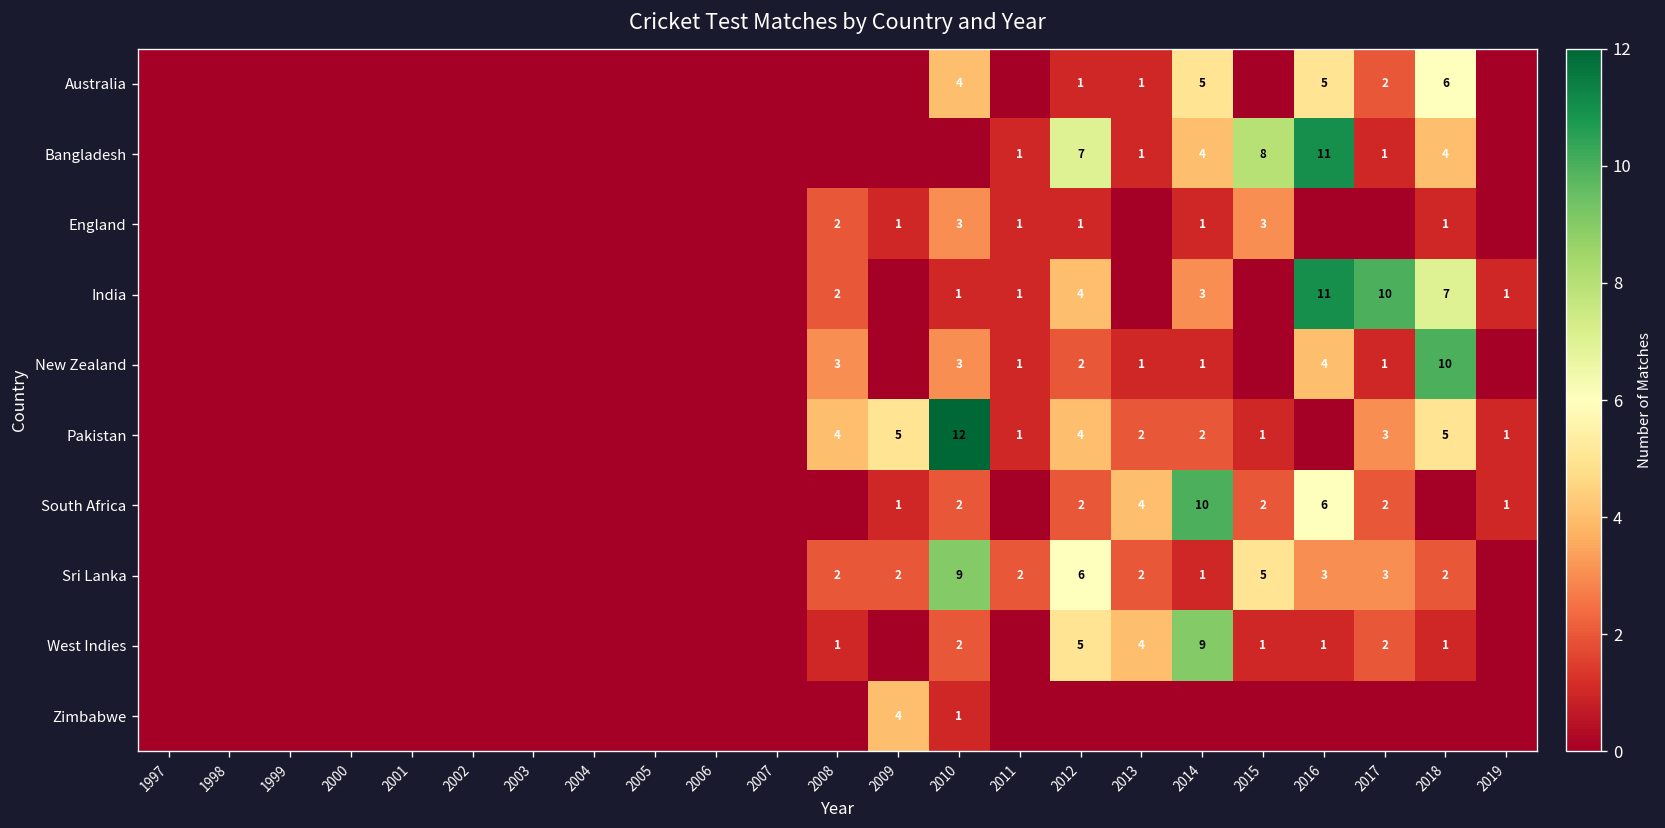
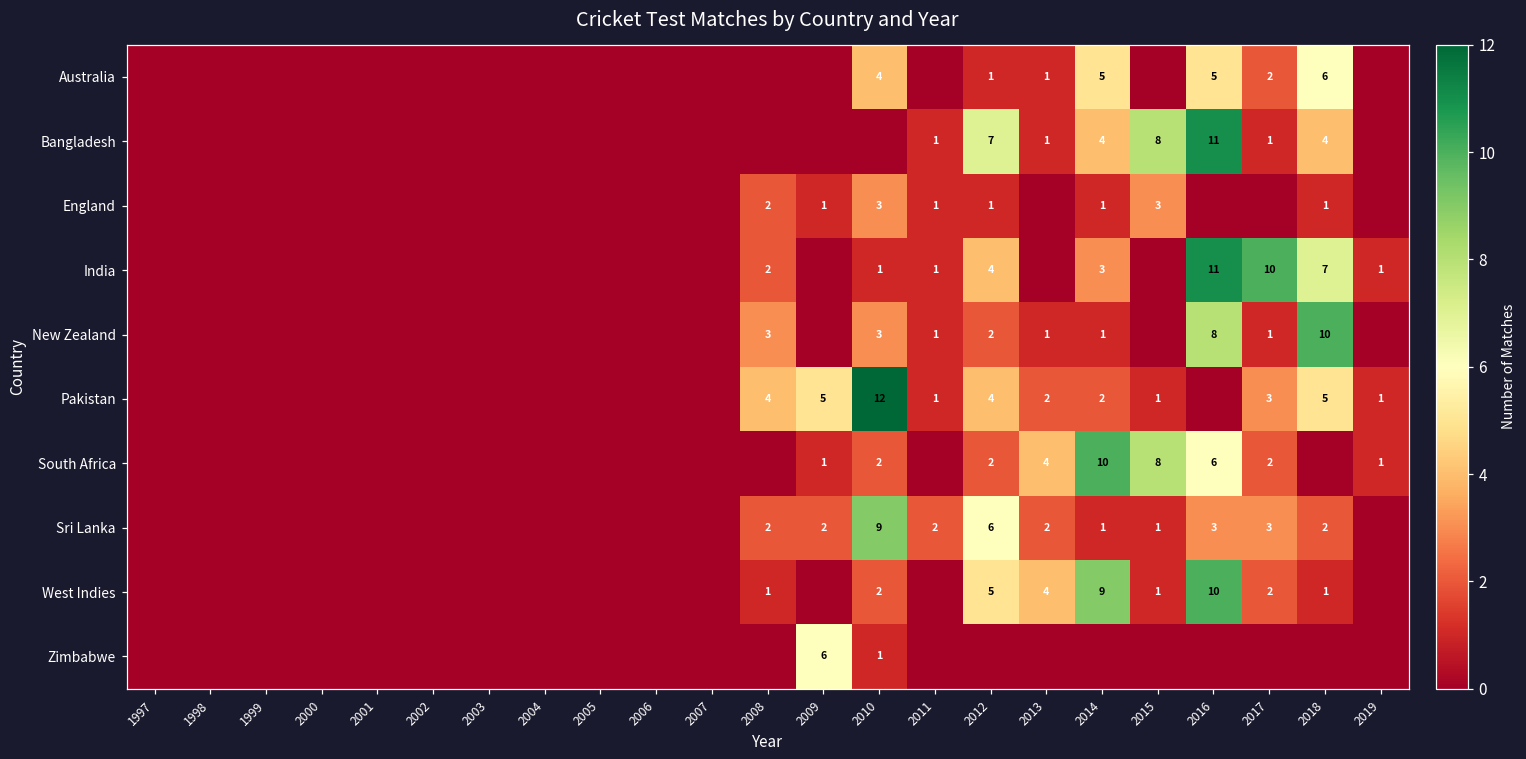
  {
    "Australia": {
      "2010": 4,
      "2012": 1,
      "2013": 1,
      "2014": 5,
      "2016": 5,
      "2017": 2,
      "2018": 6
    },
    "Bangladesh": {
      "2011": 1,
      "2012": 7,
      "2013": 1,
      "2014": 4,
      "2015": 8,
      "2016": 11,
      "2017": 1,
      "2018": 4
    },
    "England": {
      "2008": 2,
      "2009": 1,
      "2010": 3,
      "2011": 1,
      "2012": 1,
      "2014": 1,
      "2015": 3,
      "2018": 1
    },
    "India": {
      "2008": 2,
      "2010": 1,
      "2011": 1,
      "2012": 4,
      "2014": 3,
      "2016": 11,
      "2017": 10,
      "2018": 7,
      "2019": 1
    },
    "New Zealand": {
      "2008": 3,
      "2010": 3,
      "2011": 1,
      "2012": 2,
      "2013": 1,
      "2014": 1,
-     "2016": 4,
+     "2016": 8,
      "2017": 1,
      "2018": 10
    },
    "Pakistan": {
      "2008": 4,
      "2009": 5,
      "2010": 12,
      "2011": 1,
      "2012": 4,
      "2013": 2,
      "2014": 2,
      "2015": 1,
      "2017": 3,
      "2018": 5,
      "2019": 1
    },
    "South Africa": {
      "2009": 1,
      "2010": 2,
      "2012": 2,
      "2013": 4,
      "2014": 10,
-     "2015": 2,
+     "2015": 8,
      "2016": 6,
      "2017": 2,
      "2019": 1
    },
    "Sri Lanka": {
      "2008": 2,
      "2009": 2,
      "2010": 9,
      "2011": 2,
      "2012": 6,
      "2013": 2,
      "2014": 1,
-     "2015": 5,
+     "2015": 1,
      "2016": 3,
      "2017": 3,
      "2018": 2
    },
    "West Indies": {
      "2008": 1,
      "2010": 2,
      "2012": 5,
      "2013": 4,
      "2014": 9,
      "2015": 1,
-     "2016": 1,
+     "2016": 10,
      "2017": 2,
      "2018": 1
    },
    "Zimbabwe": {
-     "2009": 4,
+     "2009": 6,
      "2010": 1
    }
  }
